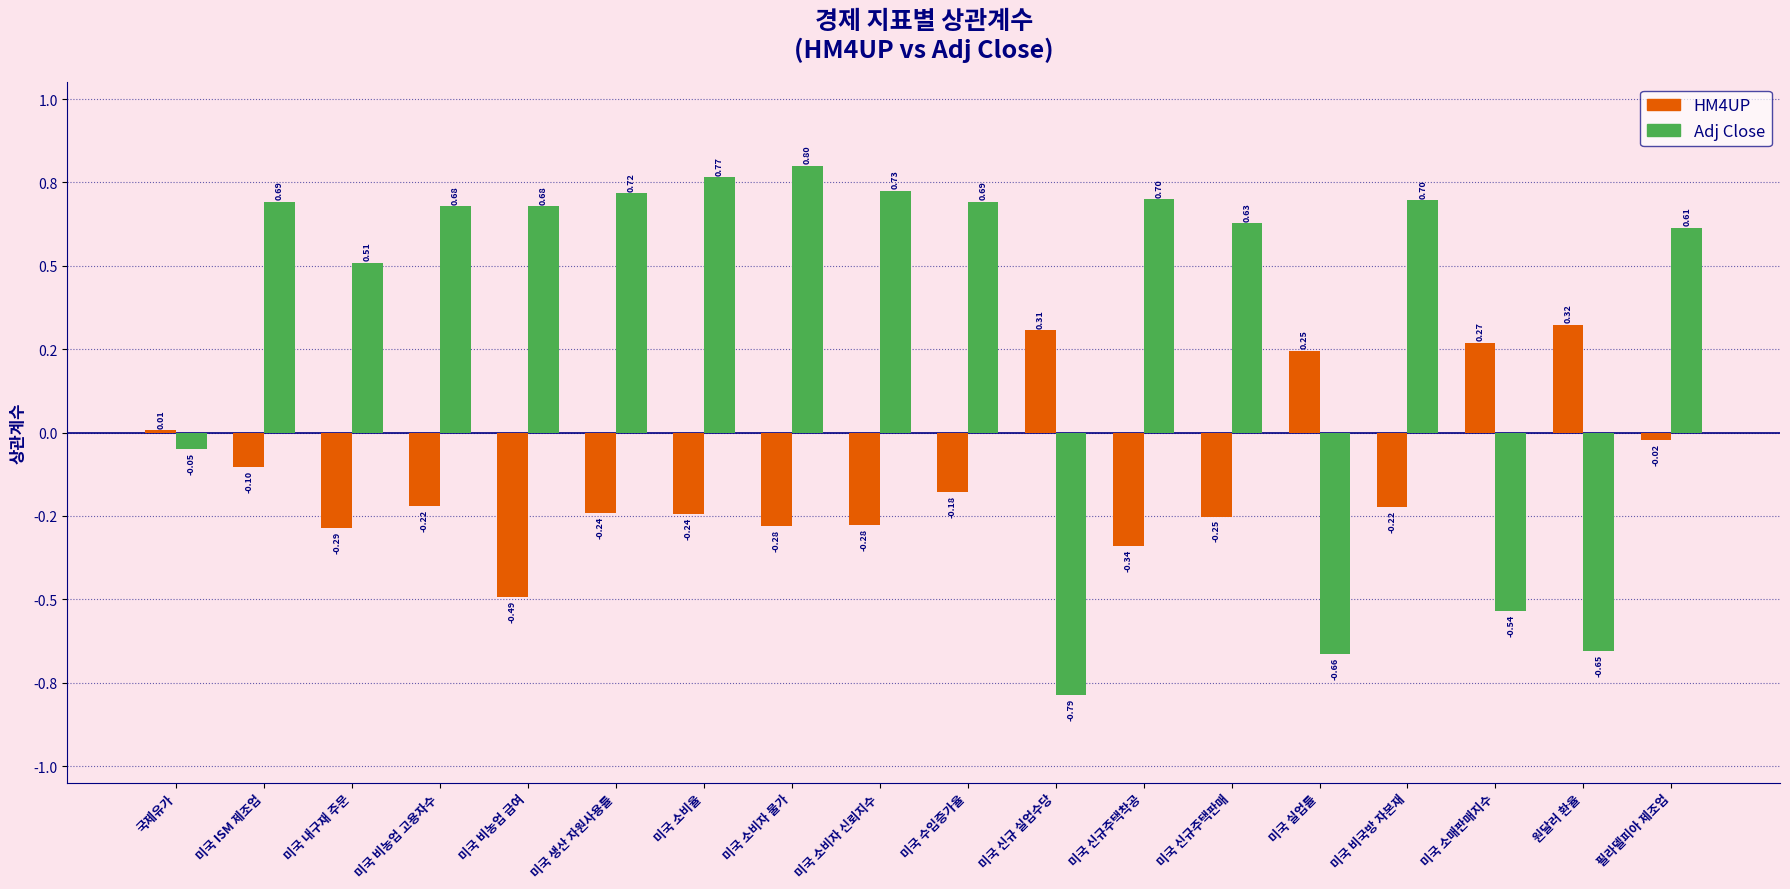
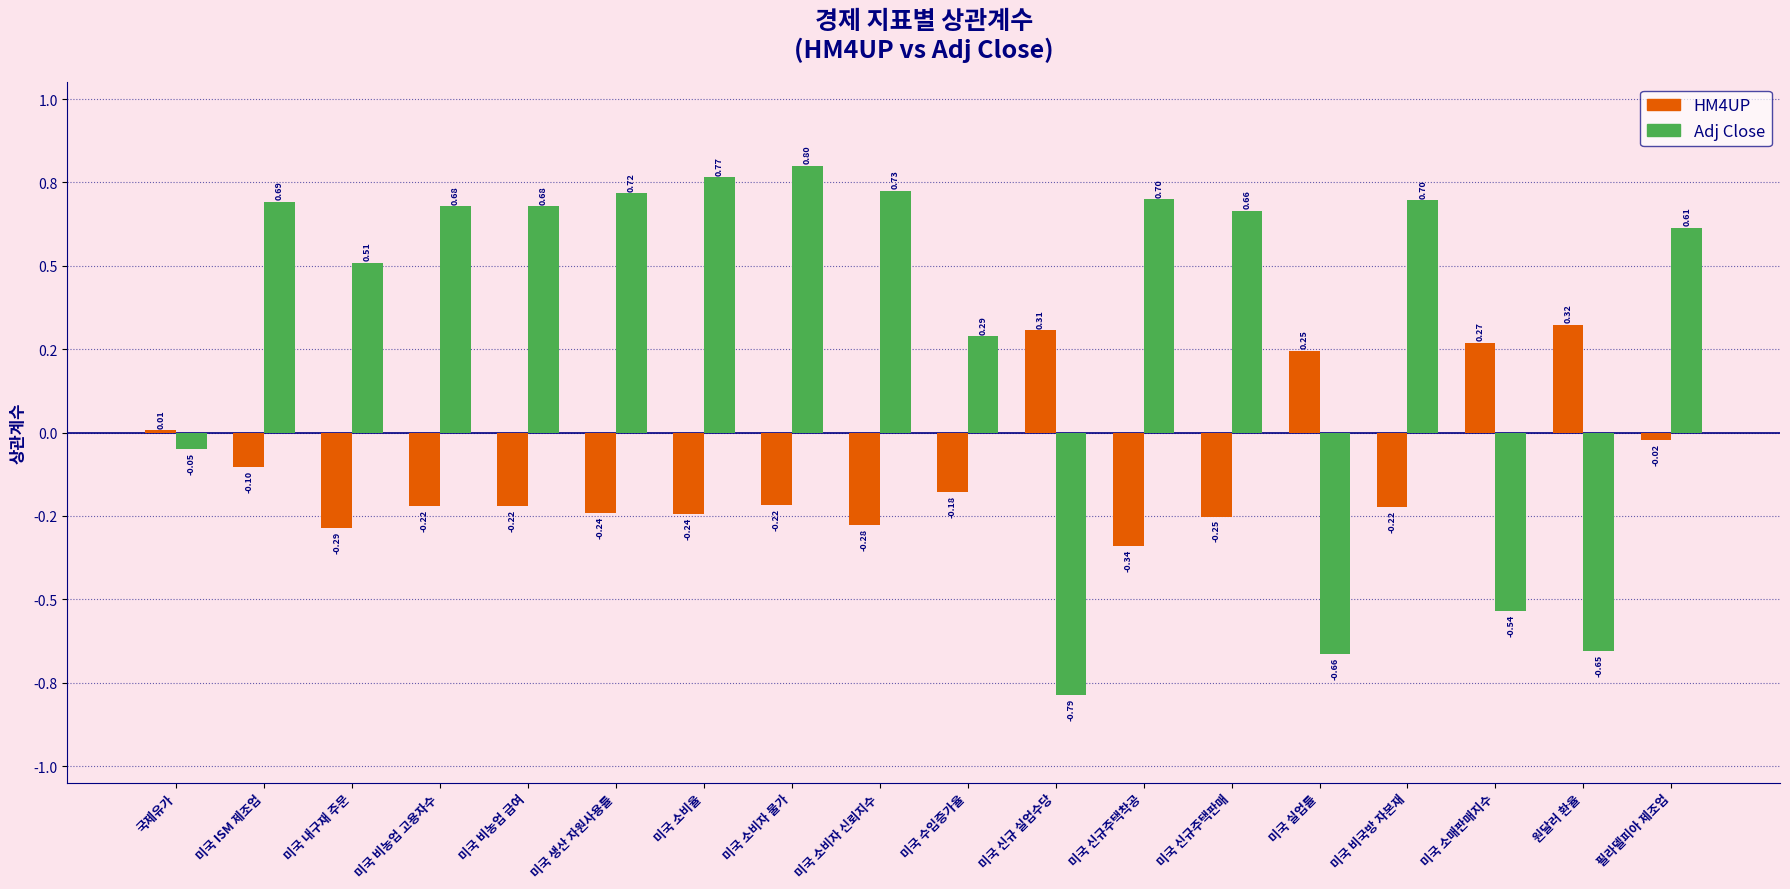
  {
    "HM4UP": {
      "국제유가": 0.01,
      "미국 ISM 제조업": -0.10,
      "미국 내구재 주문": -0.29,
      "미국 비농업 고용자수": -0.22,
-     "미국 비농업 급여": -0.49,
+     "미국 비농업 급여": -0.22,
      "미국 생산 자원사용률": -0.24,
      "미국 소비율": -0.24,
-     "미국 소비자 물가": -0.28,
+     "미국 소비자 물가": -0.22,
      "미국 소비자 신뢰지수": -0.28,
      "미국 수입증가율": -0.18,
      "미국 신규 실업수당": 0.31,
      "미국 신규주택착공": -0.34,
      "미국 신규주택판매": -0.25,
      "미국 실업률": 0.25,
      "미국 비국방 자본재": -0.22,
      "미국 소매판매지수": 0.27,
      "원달러 환율": 0.32,
      "필라델피아 제조업": -0.02
    },
    "Adj Close": {
      "국제유가": -0.05,
      "미국 ISM 제조업": 0.69,
      "미국 내구재 주문": 0.51,
      "미국 비농업 고용자수": 0.68,
      "미국 비농업 급여": 0.68,
      "미국 생산 자원사용률": 0.72,
      "미국 소비율": 0.77,
      "미국 소비자 물가": 0.80,
      "미국 소비자 신뢰지수": 0.73,
-     "미국 수입증가율": 0.69,
+     "미국 수입증가율": 0.29,
      "미국 신규 실업수당": -0.79,
      "미국 신규주택착공": 0.70,
-     "미국 신규주택판매": 0.63,
+     "미국 신규주택판매": 0.66,
      "미국 실업률": -0.66,
      "미국 비국방 자본재": 0.70,
      "미국 소매판매지수": -0.54,
      "원달러 환율": -0.65,
      "필라델피아 제조업": 0.61
    }
  }
